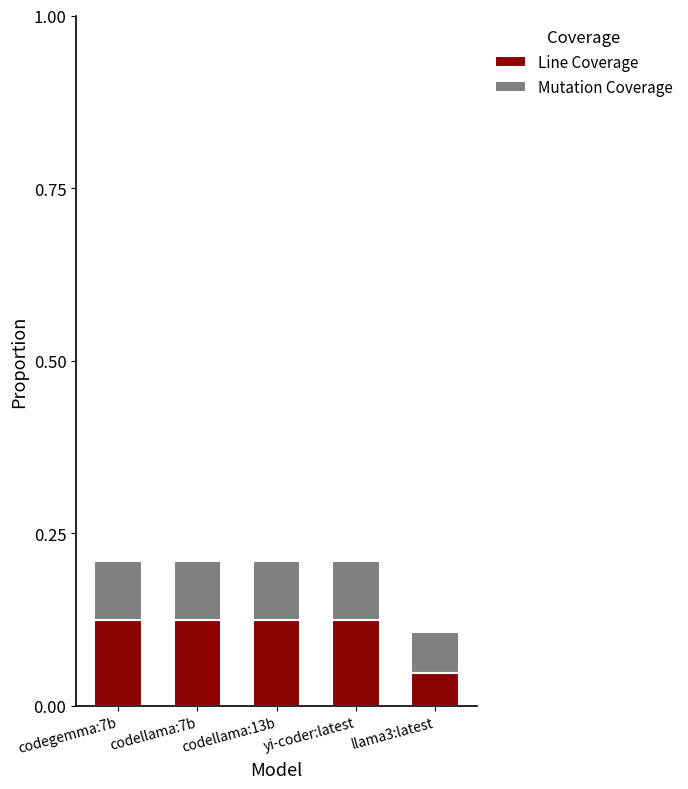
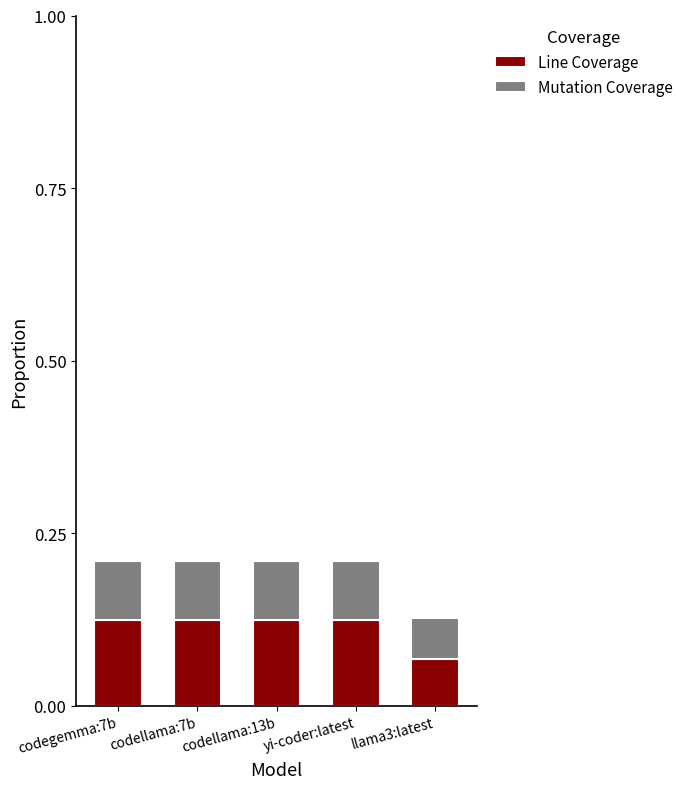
  {
    "Line Coverage": {
      "codegemma:7b": 0.12,
      "codellama:7b": 0.12,
      "codellama:13b": 0.12,
      "yi-coder:latest": 0.12,
-     "llama3:latest": 0.05
+     "llama3:latest": 0.07
    },
    "Mutation Coverage": {
      "codegemma:7b": 0.09,
      "codellama:7b": 0.09,
      "codellama:13b": 0.09,
      "yi-coder:latest": 0.09,
      "llama3:latest": 0.06
    }
  }
